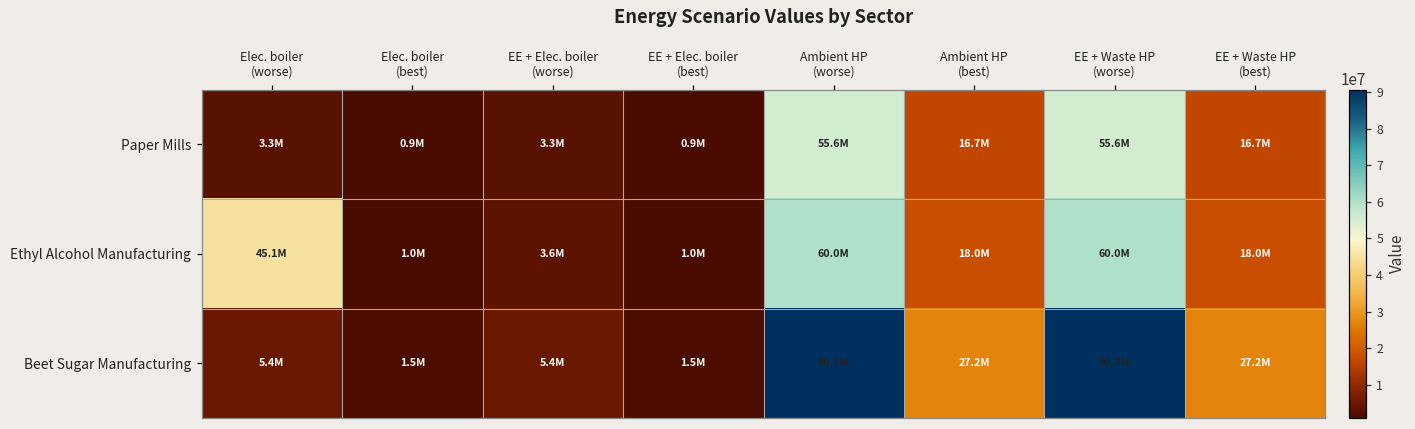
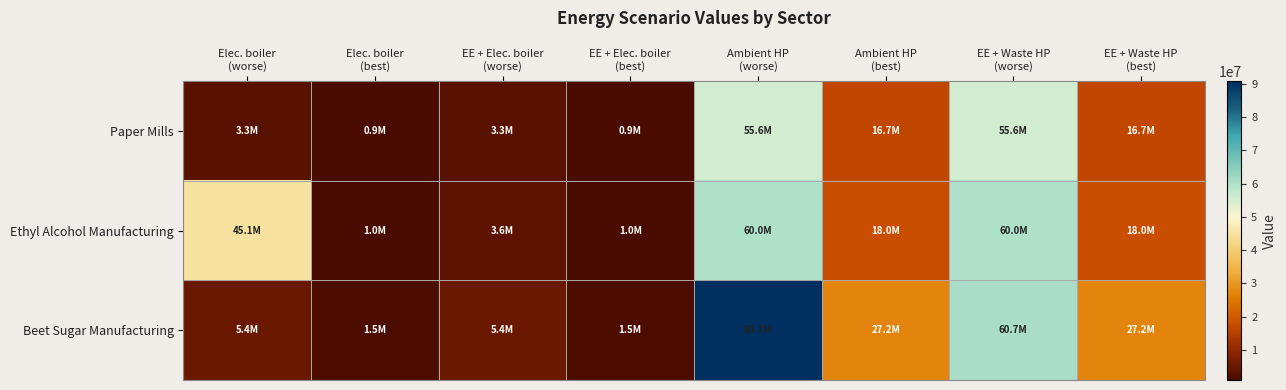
  {
    "Paper Mills": {
      "Elec. boiler (worse)": "3.3M",
      "Elec. boiler (best)": "0.9M",
      "EE + Elec. boiler (worse)": "3.3M",
      "EE + Elec. boiler (best)": "0.9M",
      "Ambient HP (worse)": "55.6M",
      "Ambient HP (best)": "16.7M",
      "EE + Waste HP (worse)": "55.6M",
      "EE + Waste HP (best)": "16.7M"
    },
    "Ethyl Alcohol Manufacturing": {
      "Elec. boiler (worse)": "45.1M",
      "Elec. boiler (best)": "1.0M",
      "EE + Elec. boiler (worse)": "3.6M",
      "EE + Elec. boiler (best)": "1.0M",
      "Ambient HP (worse)": "60.0M",
      "Ambient HP (best)": "18.0M",
      "EE + Waste HP (worse)": "60.0M",
      "EE + Waste HP (best)": "18.0M"
    },
    "Beet Sugar Manufacturing": {
      "Elec. boiler (worse)": "5.4M",
      "Elec. boiler (best)": "1.5M",
      "EE + Elec. boiler (worse)": "5.4M",
      "EE + Elec. boiler (best)": "1.5M",
      "Ambient HP (worse)": "90.7M",
      "Ambient HP (best)": "27.2M",
-     "EE + Waste HP (worse)": "90.7M",
+     "EE + Waste HP (worse)": "60.7M",
      "EE + Waste HP (best)": "27.2M"
    }
  }
